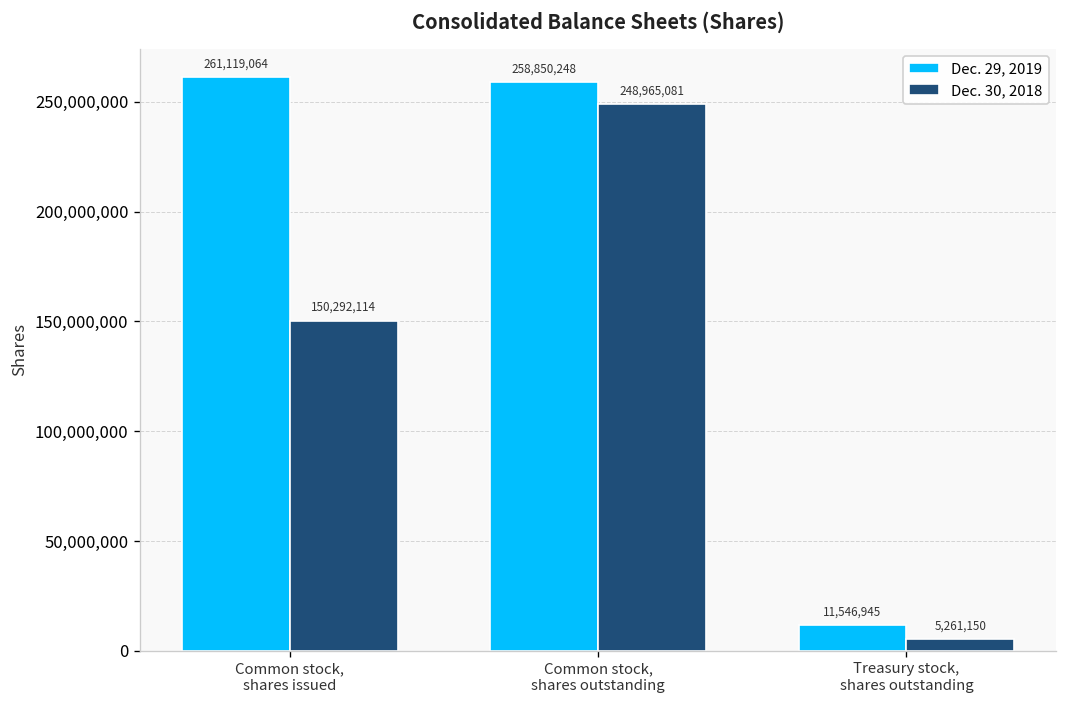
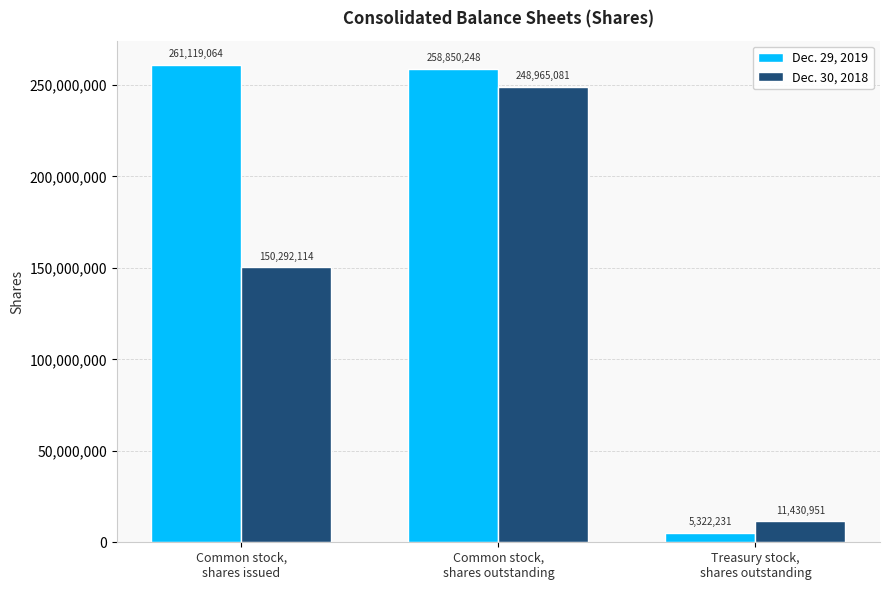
  {
    "Dec. 29, 2019": {
      "Common stock, shares issued": "261,119,064",
      "Common stock, shares outstanding": "258,850,248",
-     "Treasury stock, shares outstanding": "11,546,945"
+     "Treasury stock, shares outstanding": "5,322,231"
    },
    "Dec. 30, 2018": {
      "Common stock, shares issued": "150,292,114",
      "Common stock, shares outstanding": "248,965,081",
-     "Treasury stock, shares outstanding": "5,261,150"
+     "Treasury stock, shares outstanding": "11,430,951"
    }
  }
